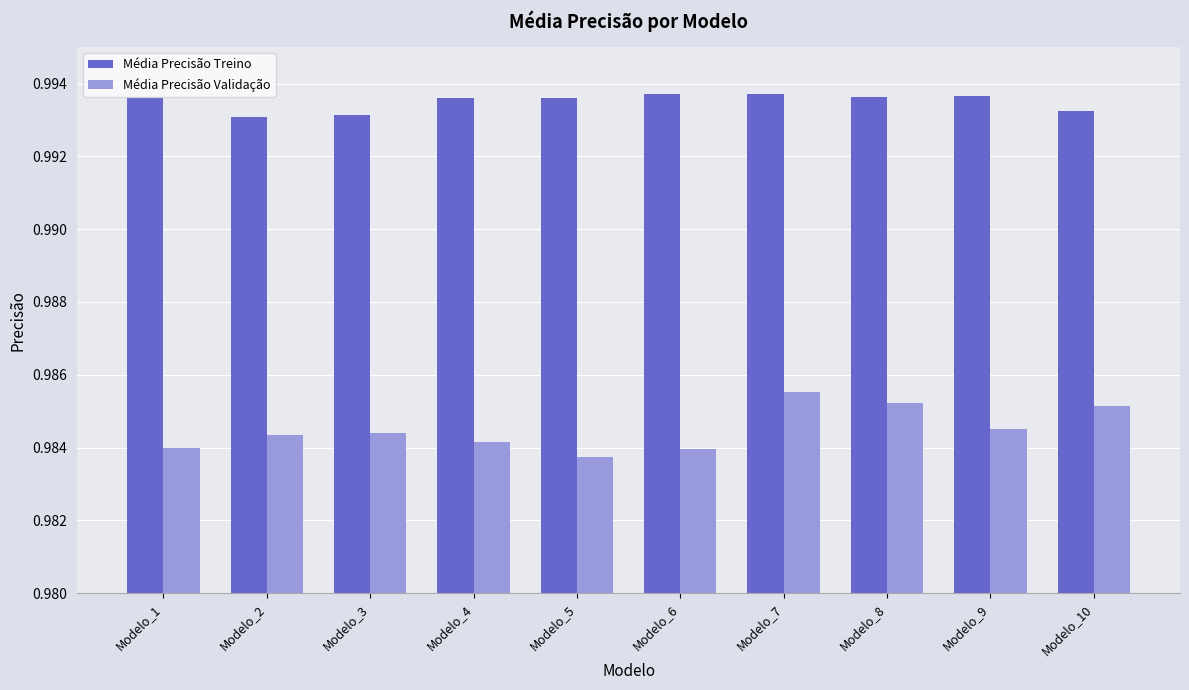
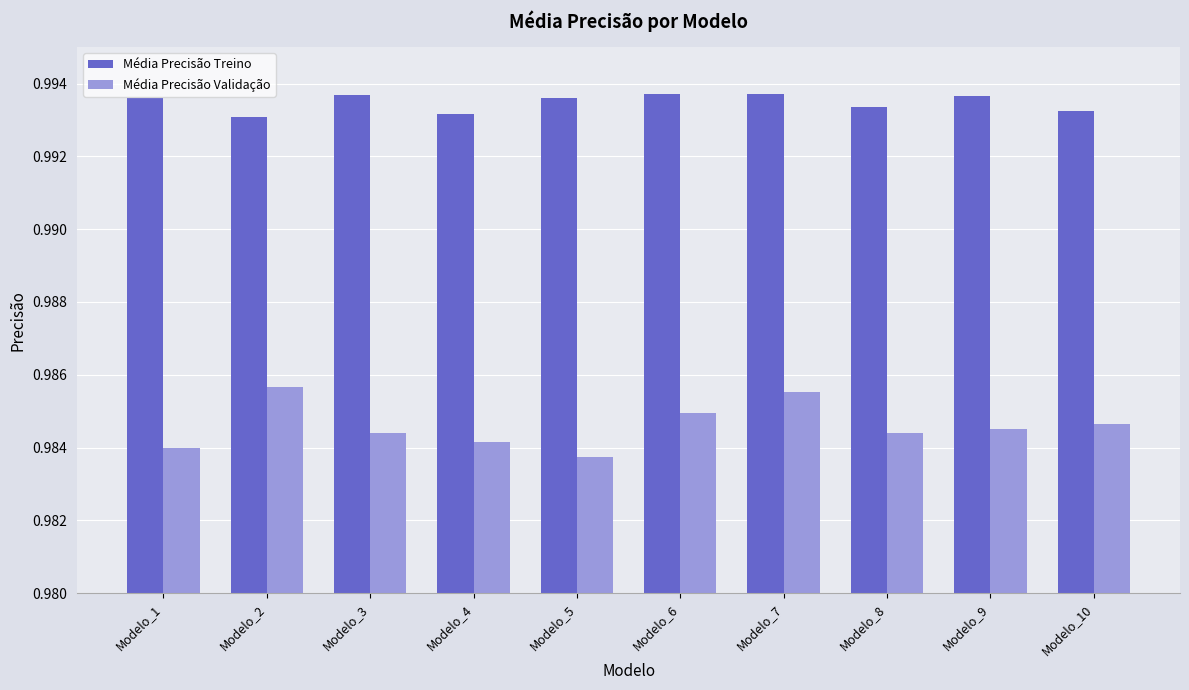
  {
    "Média Precisão Treino": {
      "Modelo_1": 0.9936,
      "Modelo_2": 0.9931,
-     "Modelo_3": 0.9931,
-     "Modelo_4": 0.9936,
+     "Modelo_3": 0.9937,
+     "Modelo_4": 0.9932,
      "Modelo_5": 0.9936,
      "Modelo_6": 0.9937,
      "Modelo_7": 0.9937,
-     "Modelo_8": 0.9936,
+     "Modelo_8": 0.9934,
      "Modelo_9": 0.9937,
      "Modelo_10": 0.9933
    },
    "Média Precisão Validação": {
      "Modelo_1": 0.9840,
-     "Modelo_2": 0.9843,
+     "Modelo_2": 0.9857,
      "Modelo_3": 0.9844,
      "Modelo_4": 0.9841,
      "Modelo_5": 0.9837,
-     "Modelo_6": 0.9840,
+     "Modelo_6": 0.9850,
      "Modelo_7": 0.9855,
-     "Modelo_8": 0.9852,
+     "Modelo_8": 0.9844,
      "Modelo_9": 0.9845,
-     "Modelo_10": 0.9851
+     "Modelo_10": 0.9846
    }
  }
